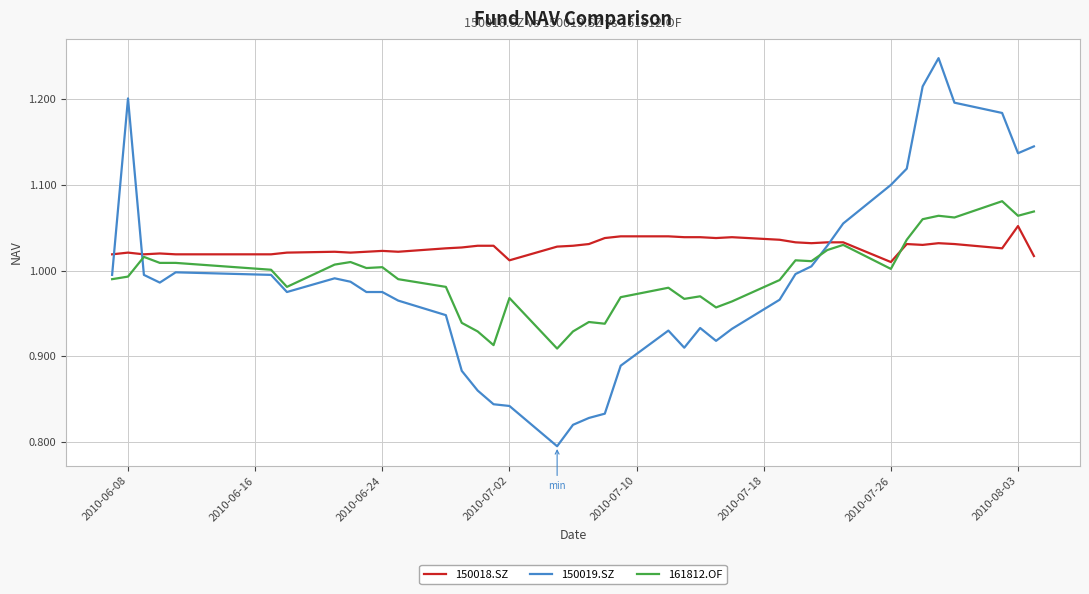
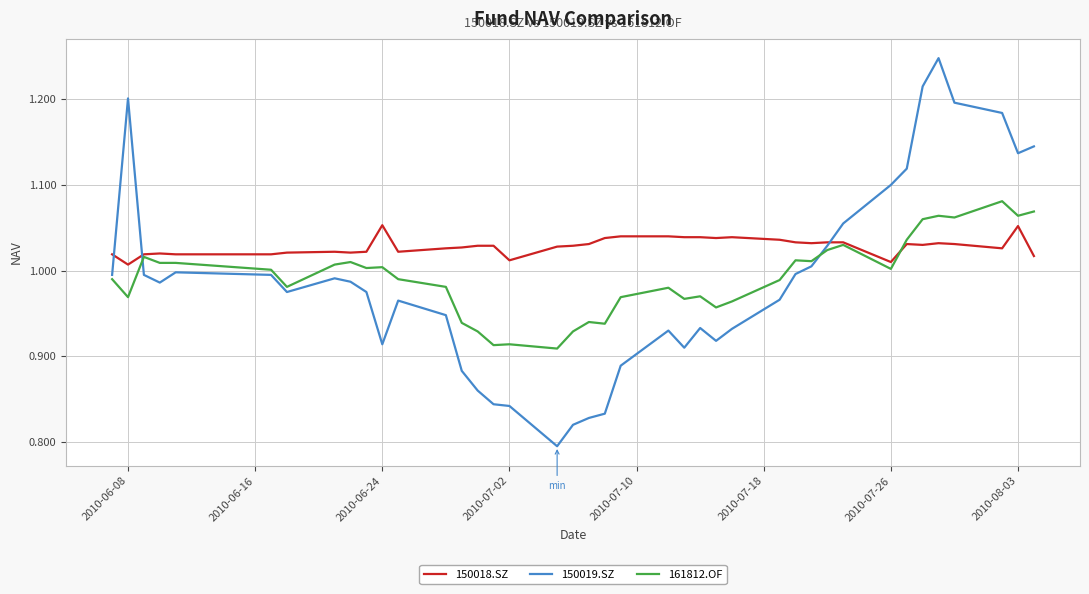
  {
    "150018.SZ": {
-     "2010-06-08": 1.02,
-     "2010-06-24": 1.02,
+     "2010-06-08": 1.01,
+     "2010-06-24": 1.05,
      "2010-07-02": 1.01,
      "2010-07-26": 1.01,
      "2010-08-03": 1.05
    },
    "150019.SZ": {
      "2010-06-08": 1.20,
-     "2010-06-24": 0.98,
+     "2010-06-24": 0.91,
      "2010-07-02": 0.84,
      "2010-07-26": 1.10,
      "2010-08-03": 1.14
    },
    "161812.OF": {
-     "2010-06-08": 0.99,
+     "2010-06-08": 0.97,
      "2010-06-24": 1.00,
-     "2010-07-02": 0.97,
+     "2010-07-02": 0.91,
      "2010-07-26": 1.00,
      "2010-08-03": 1.06
    }
  }
